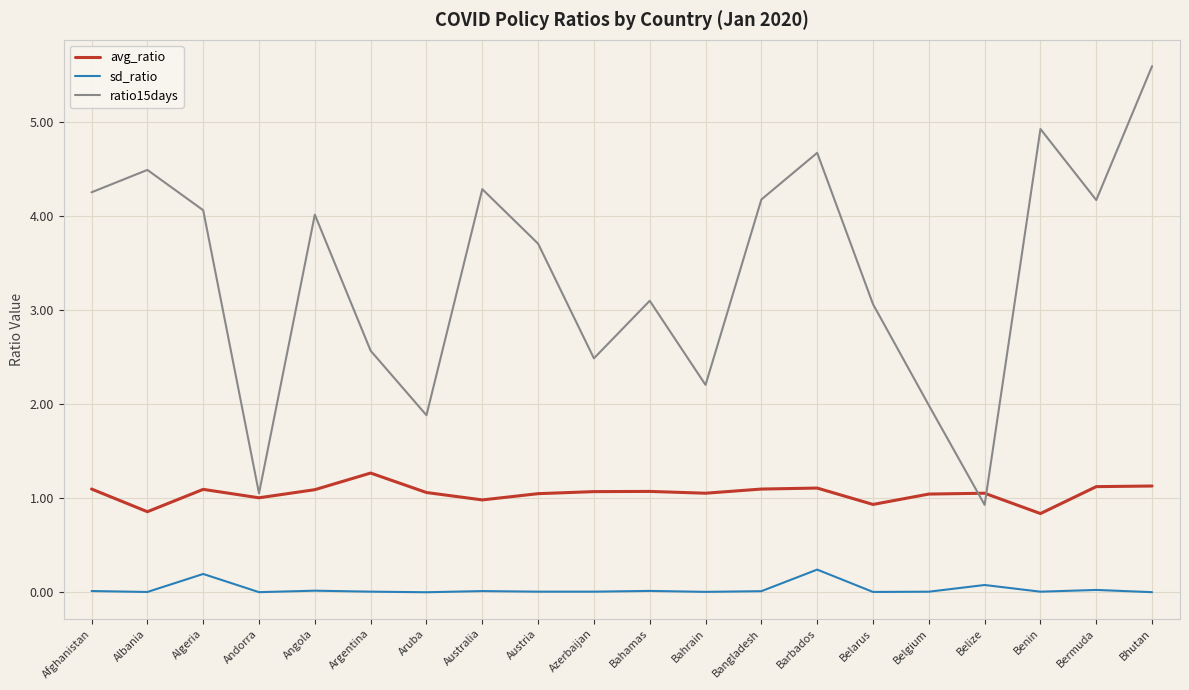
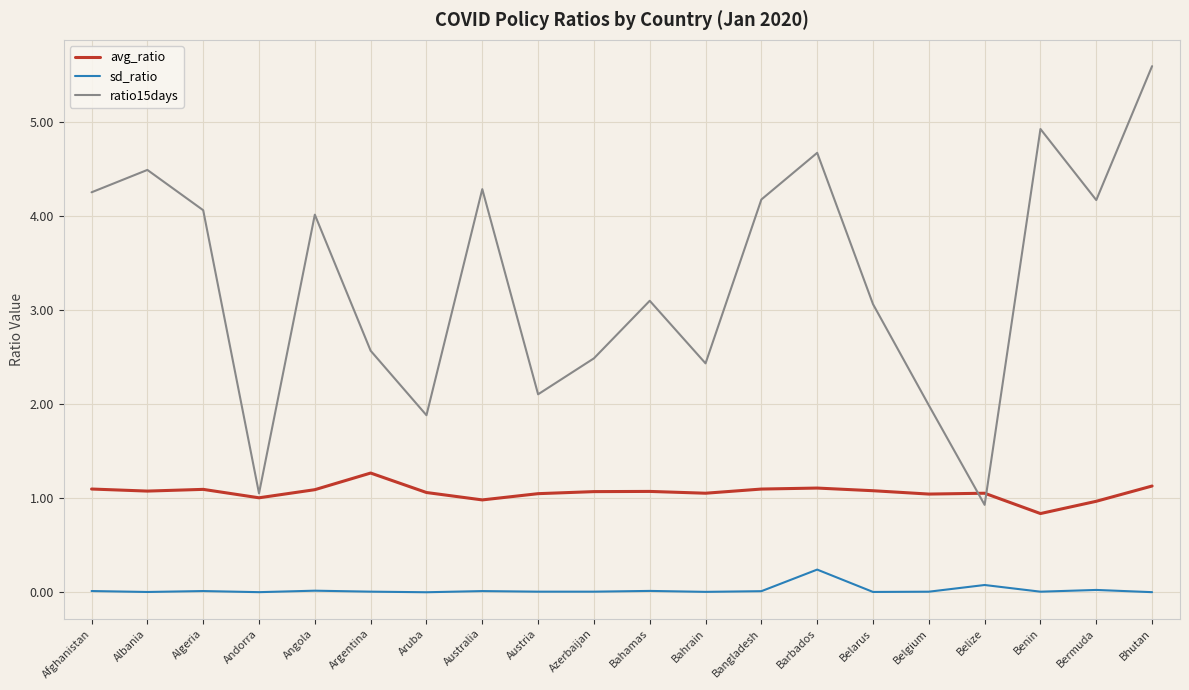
  {
    "avg_ratio": {
      "Afghanistan": 1.1,
-     "Albania": 0.9,
+     "Albania": 1.1,
      "Algeria": 1.1,
      "Andorra": 1.0,
      "Angola": 1.1,
      "Argentina": 1.3,
      "Aruba": 1.1,
      "Australia": 1.0,
      "Austria": 1.0,
      "Azerbaijan": 1.1,
      "Bahamas": 1.1,
      "Bahrain": 1.1,
      "Bangladesh": 1.1,
      "Barbados": 1.1,
-     "Belarus": 0.9,
+     "Belarus": 1.1,
      "Belgium": 1.0,
      "Belize": 1.1,
      "Benin": 0.8,
-     "Bermuda": 1.1,
+     "Bermuda": 1.0,
      "Bhutan": 1.1
    },
    "sd_ratio": {
      "Afghanistan": 0.0,
      "Albania": 0.0,
-     "Algeria": 0.2,
+     "Algeria": 0.0,
      "Andorra": 0.0,
      "Angola": 0.0,
      "Argentina": 0.0,
      "Aruba": 0.0,
      "Australia": 0.0,
      "Austria": 0.0,
      "Azerbaijan": 0.0,
      "Bahamas": 0.0,
      "Bahrain": 0.0,
      "Bangladesh": 0.0,
      "Barbados": 0.2,
      "Belarus": 0.0,
      "Belgium": 0.0,
      "Belize": 0.1,
      "Benin": 0.0,
      "Bermuda": 0.0,
      "Bhutan": 0.0
    },
    "ratio15days": {
      "Afghanistan": 4.3,
      "Albania": 4.5,
      "Algeria": 4.1,
      "Andorra": 1.1,
      "Angola": 4.0,
      "Argentina": 2.6,
      "Aruba": 1.9,
      "Australia": 4.3,
-     "Austria": 3.7,
+     "Austria": 2.1,
      "Azerbaijan": 2.5,
      "Bahamas": 3.1,
-     "Bahrain": 2.2,
+     "Bahrain": 2.4,
      "Bangladesh": 4.2,
      "Barbados": 4.7,
      "Belarus": 3.1,
      "Belgium": 2.0,
      "Belize": 0.9,
      "Benin": 4.9,
      "Bermuda": 4.2,
      "Bhutan": 5.6
    }
  }
